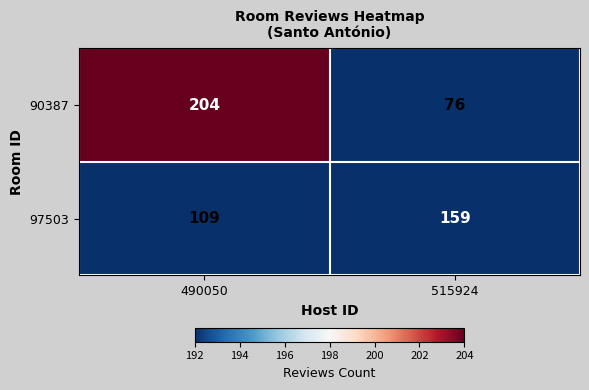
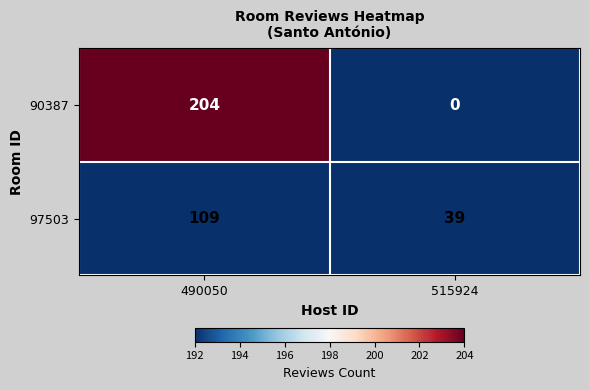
  {
    "90387": {
      "490050": 204,
-     "515924": 76
+     "515924": 0
    },
    "97503": {
      "490050": 109,
-     "515924": 159
+     "515924": 39
    }
  }
